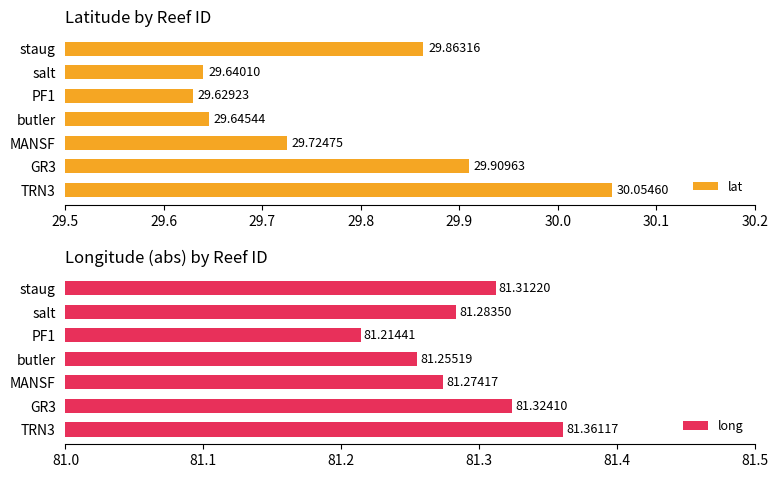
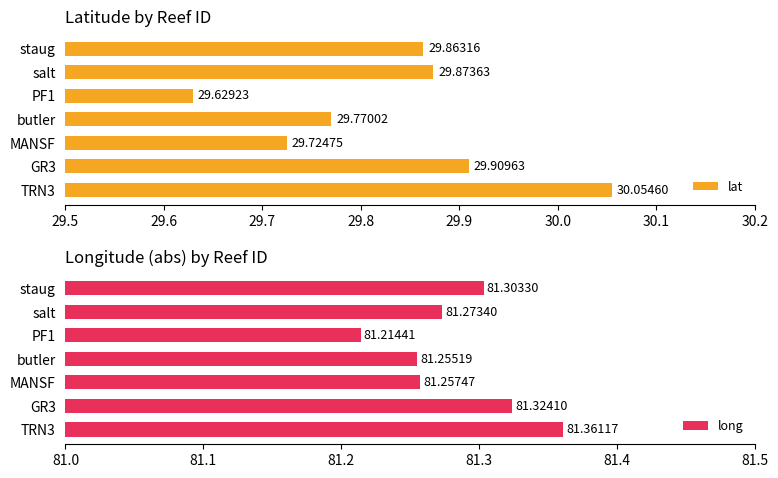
  {
    "Latitude by Reef ID": {
      "staug": 29.86316,
-     "salt": 29.64010,
+     "salt": 29.87363,
      "PF1": 29.62923,
-     "butler": 29.64544,
+     "butler": 29.77002,
      "MANSF": 29.72475,
      "GR3": 29.90963,
      "TRN3": 30.05460
    },
    "Longitude (abs) by Reef ID": {
-     "staug": 81.31220,
-     "salt": 81.28350,
+     "staug": 81.30330,
+     "salt": 81.27340,
      "PF1": 81.21441,
      "butler": 81.25519,
-     "MANSF": 81.27417,
+     "MANSF": 81.25747,
      "GR3": 81.32410,
      "TRN3": 81.36117
    }
  }
